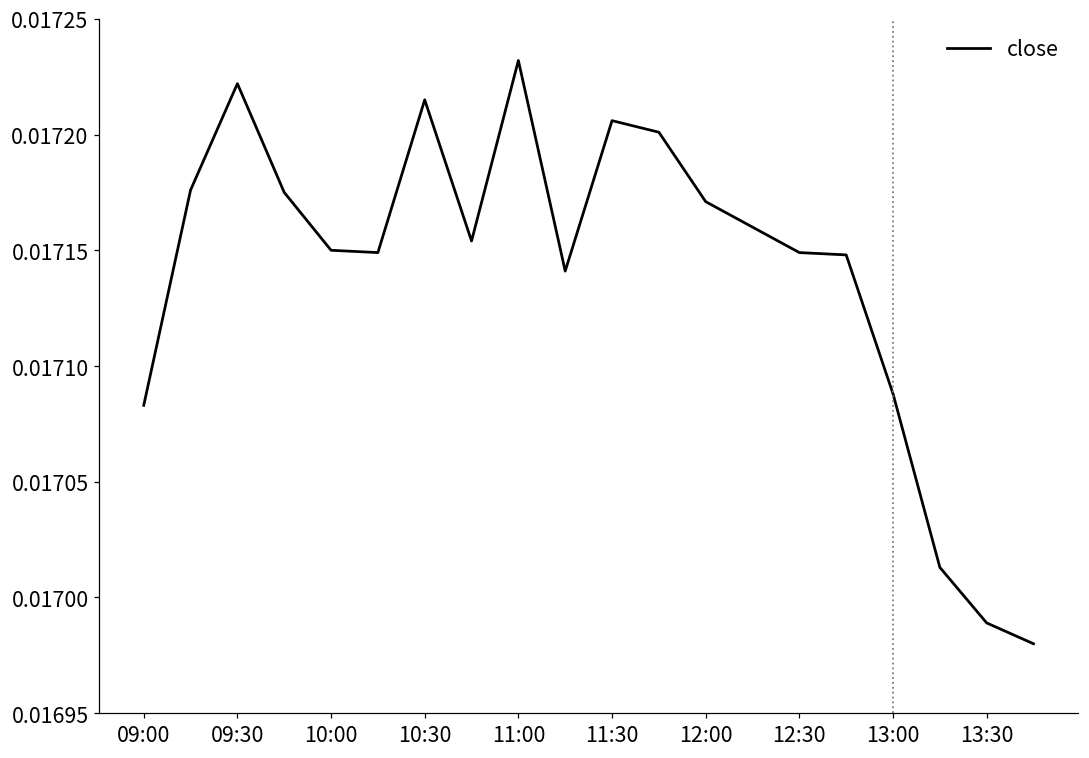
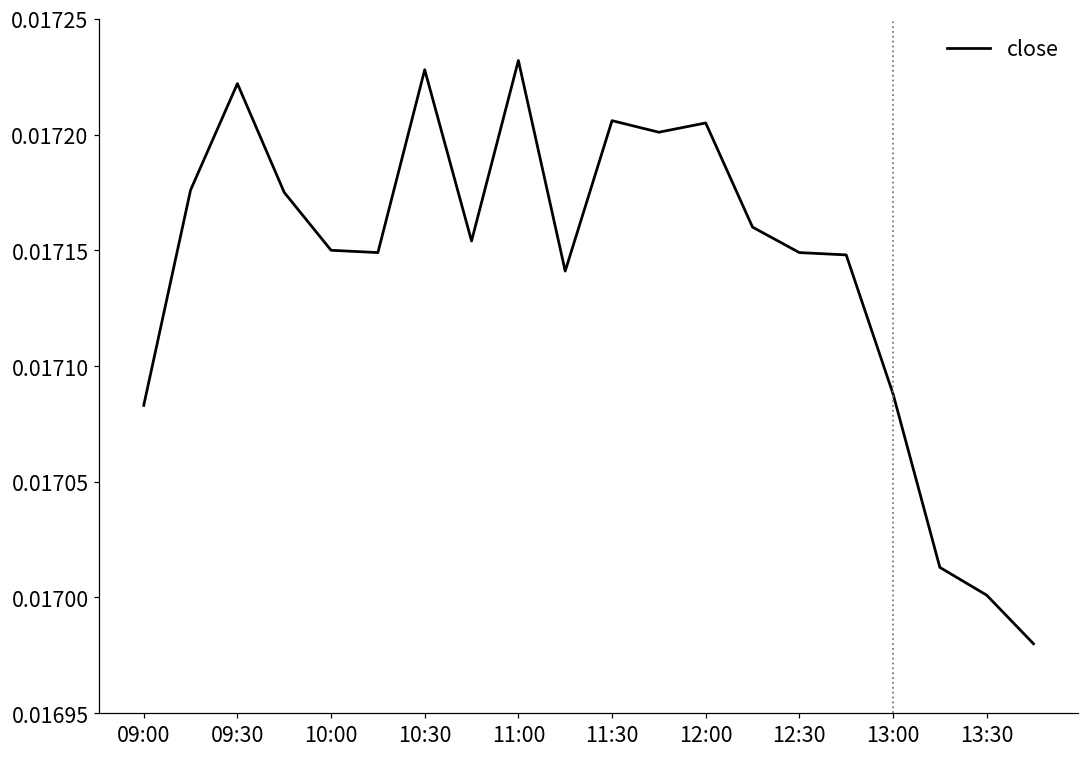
  {
    "09:00": 0.017083,
    "09:30": 0.017222,
    "10:00": 0.017150,
-   "10:30": 0.017215,
+   "10:30": 0.017228,
    "11:00": 0.017232,
    "11:30": 0.017206,
-   "12:00": 0.017171,
+   "12:00": 0.017205,
    "12:30": 0.017149,
    "13:00": 0.017088,
-   "13:30": 0.016989
+   "13:30": 0.017001
  }
